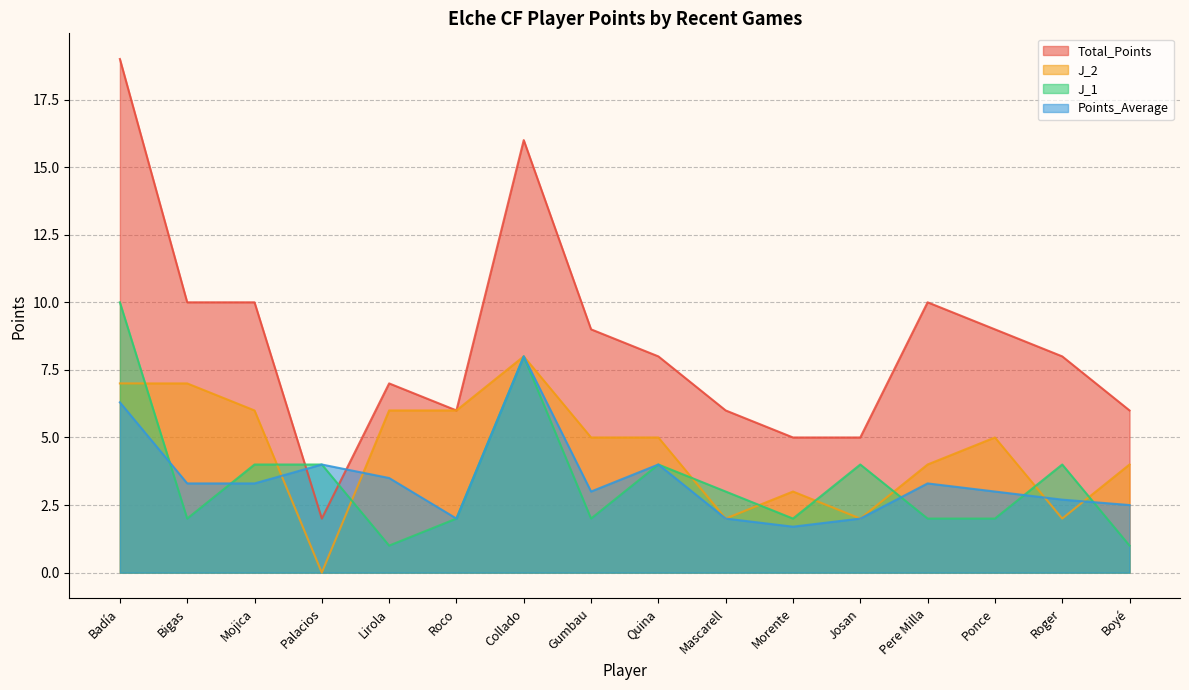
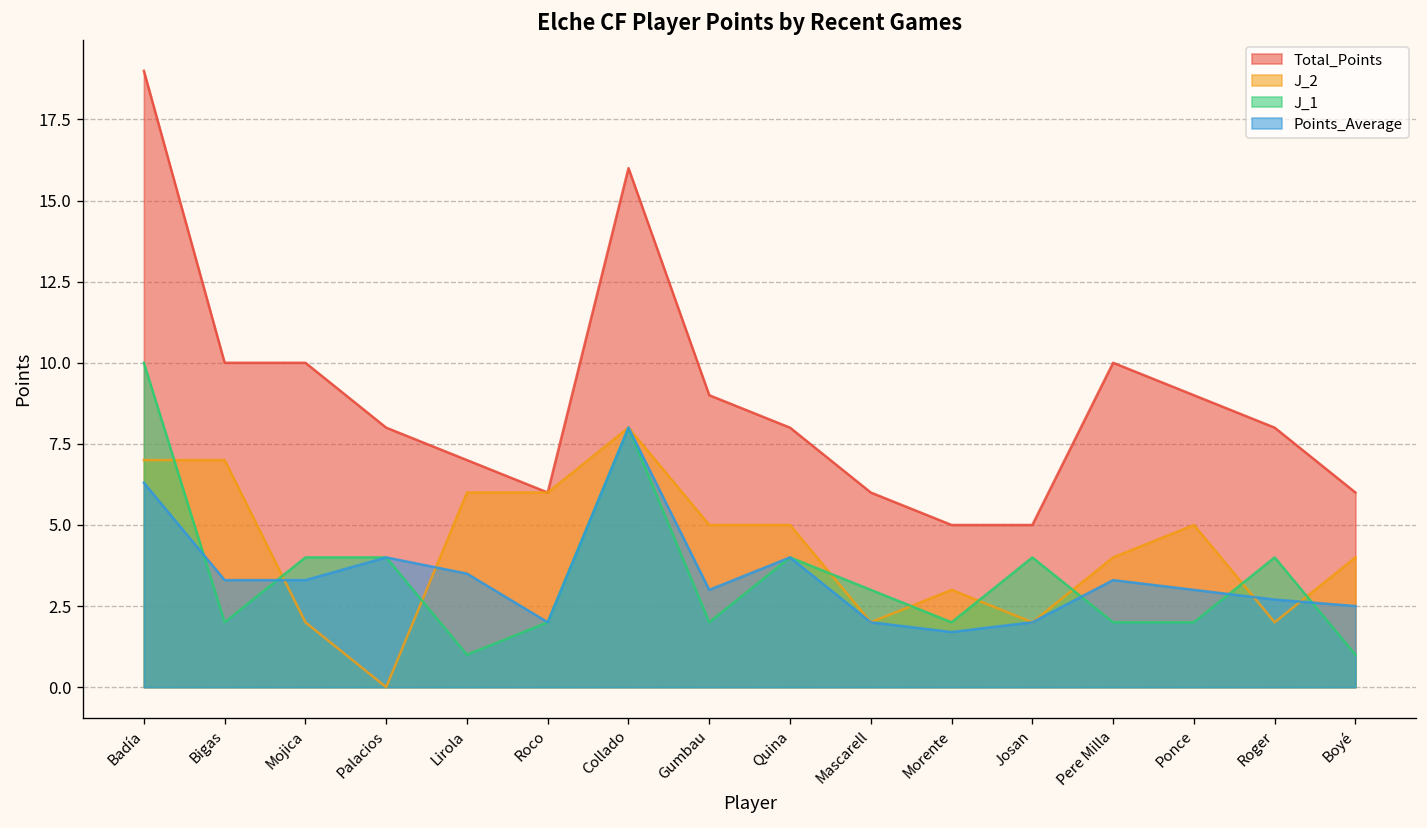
  {
    "Total_Points": {
      "Badía": 19,
      "Bigas": 10,
      "Mojica": 10,
-     "Palacios": 2,
+     "Palacios": 8,
      "Lirola": 7,
      "Collado": 16,
      "Gumbau": 9,
      "Quina": 8,
      "Mascarell": 6,
      "Morente": 5,
      "Josan": 5,
      "Pere Milla": 10,
      "Ponce": 9,
      "Roger": 8,
      "Boyé": 6
    },
    "J_2": {
      "Badía": 7,
      "Bigas": 7,
-     "Mojica": 6,
+     "Mojica": 2,
      "Palacios": 0,
      "Lirola": 6,
      "Gumbau": 5,
      "Quina": 5,
      "Morente": 3,
      "Pere Milla": 4,
      "Ponce": 5,
      "Roger": 2,
      "Boyé": 4
    },
    "J_1": {
      "Badía": 10,
      "Bigas": 2,
      "Mojica": 4,
      "Lirola": 1,
      "Gumbau": 2,
      "Mascarell": 3,
      "Morente": 2,
      "Josan": 4,
      "Pere Milla": 2,
      "Ponce": 2,
      "Roger": 4,
      "Boyé": 1
    },
    "Points_Average": {
      "Badía": 6.3,
      "Bigas": 3.3,
      "Mojica": 3.3,
      "Lirola": 3.5,
      "Gumbau": 3,
      "Morente": 1.7,
      "Pere Milla": 3.3,
      "Ponce": 3,
      "Roger": 2.7,
      "Boyé": 2.5
    }
  }
